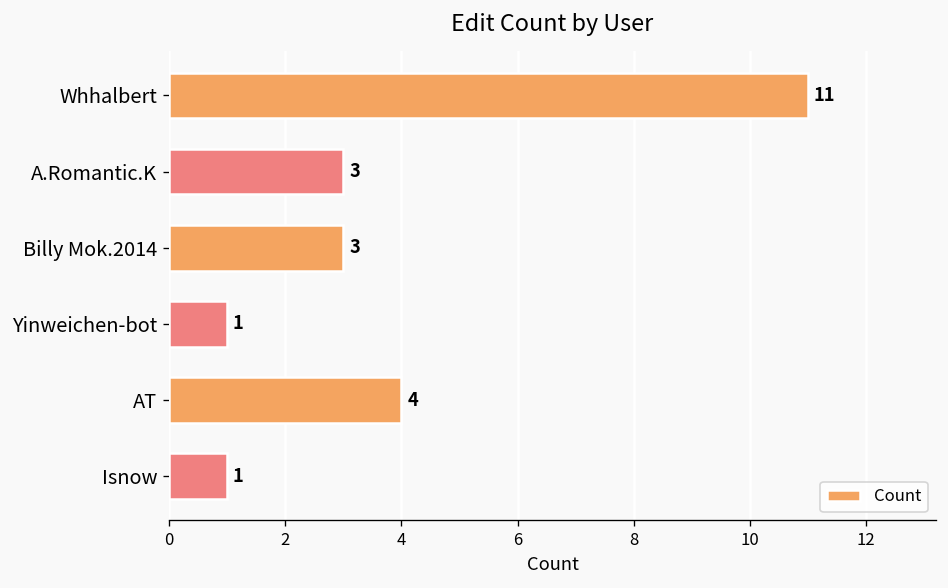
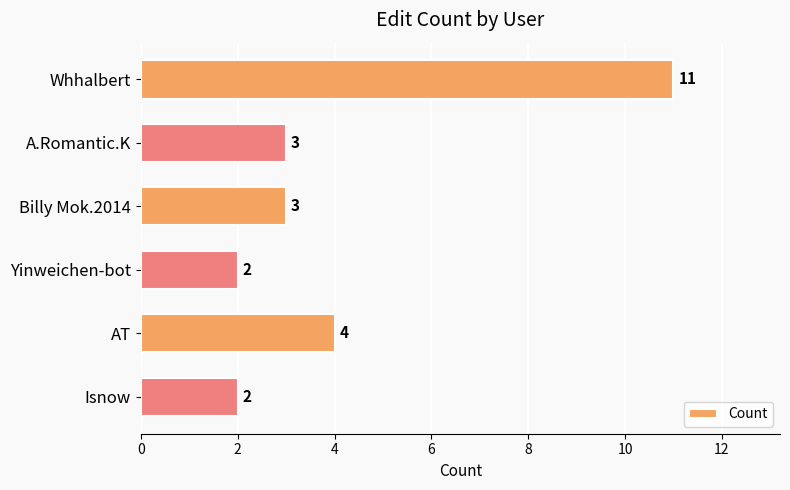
  {
    "Whhalbert": 11,
    "A.Romantic.K": 3,
    "Billy Mok.2014": 3,
-   "Yinweichen-bot": 1,
+   "Yinweichen-bot": 2,
    "AT": 4,
-   "Isnow": 1
+   "Isnow": 2
  }
